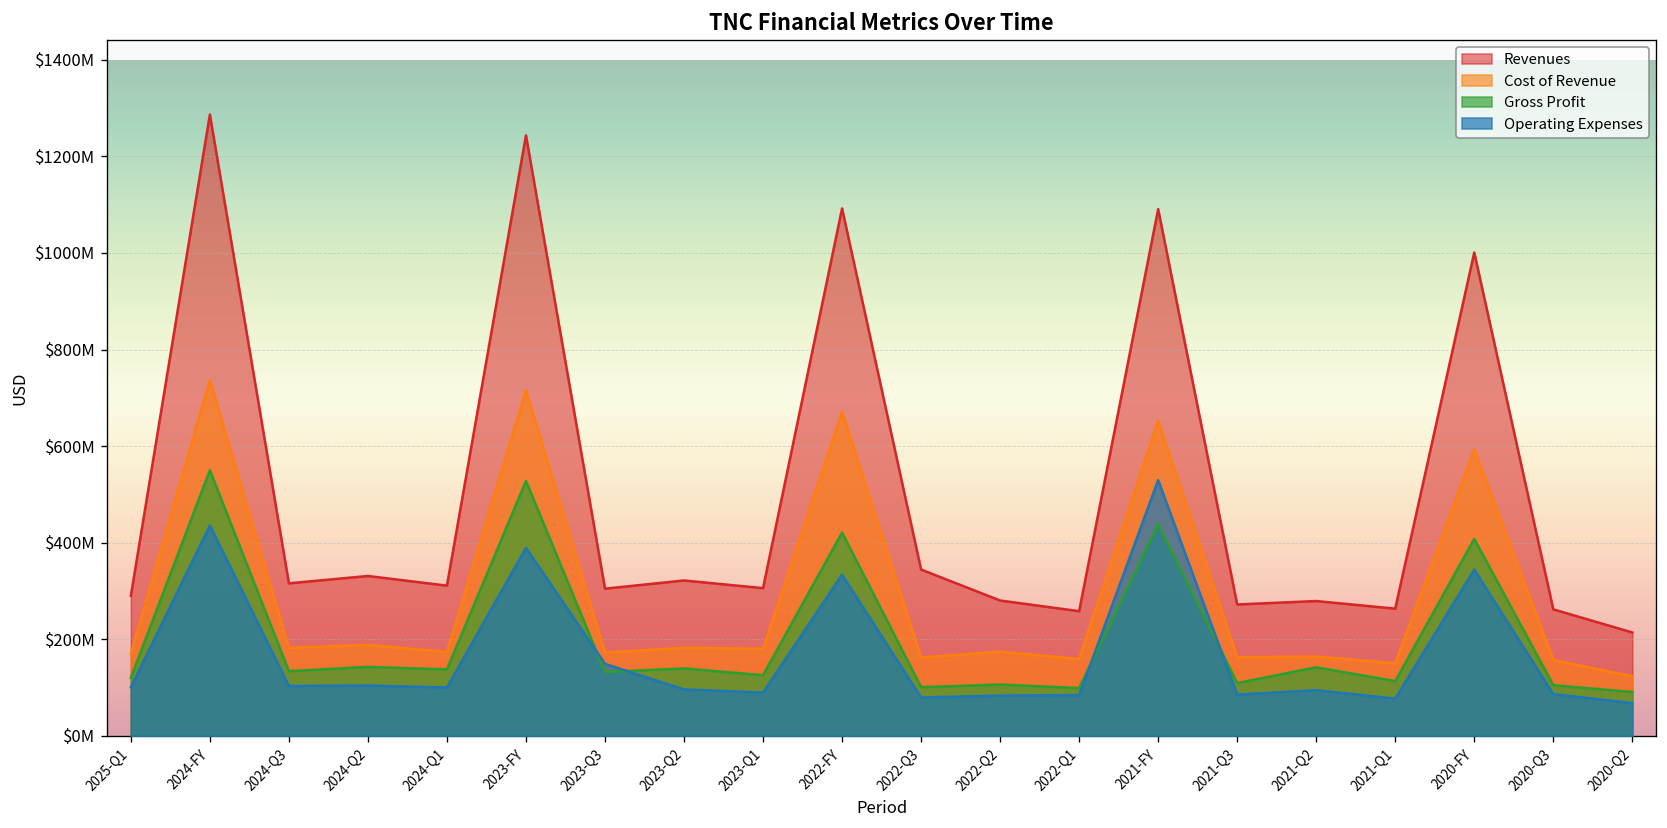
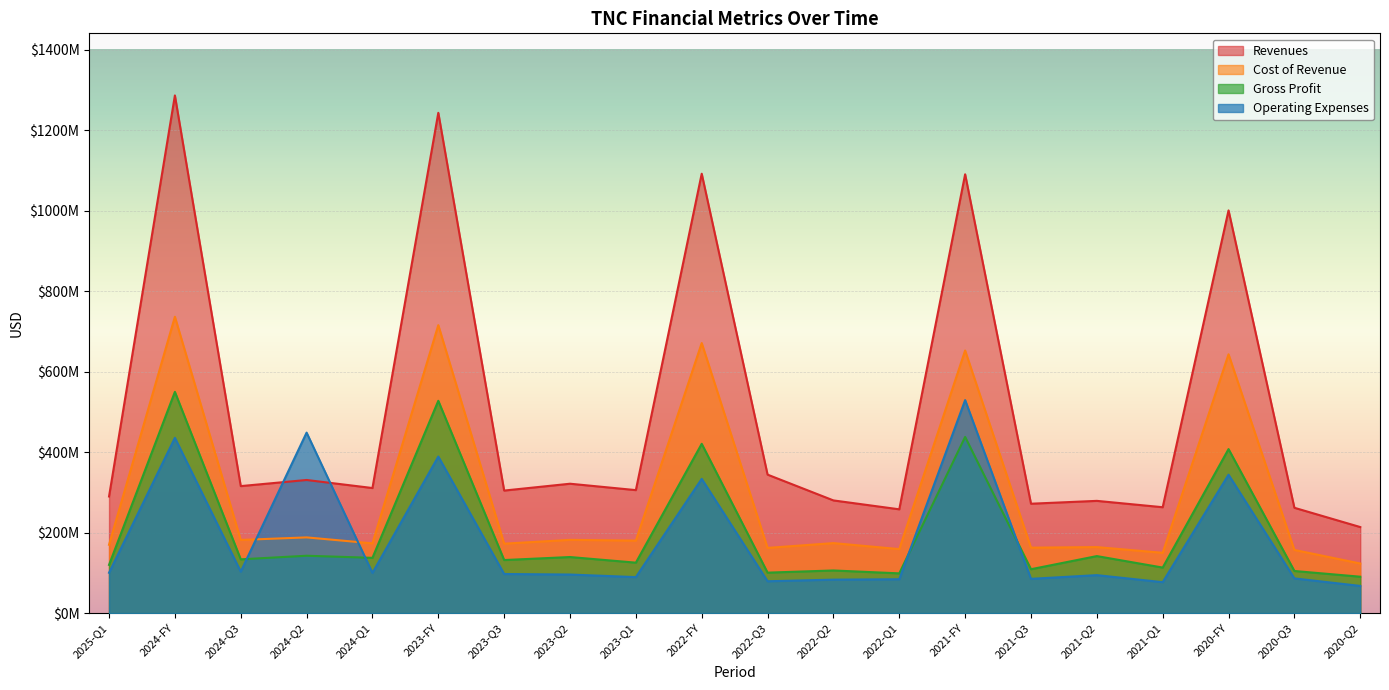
  {
    "Revenues": {
      "2025-Q1": "$290000000",
      "2024-FY": "$1290000000",
      "2024-Q3": "$320000000",
      "2024-Q2": "$330000000",
      "2024-Q1": "$310000000",
      "2023-FY": "$1240000000",
      "2023-Q3": "$300000000",
      "2023-Q2": "$320000000",
      "2023-Q1": "$310000000",
      "2022-FY": "$1090000000",
      "2022-Q3": "$340000000",
      "2022-Q2": "$280000000",
      "2022-Q1": "$260000000",
      "2021-FY": "$1090000000",
      "2021-Q3": "$270000000",
      "2021-Q2": "$280000000",
      "2021-Q1": "$260000000",
      "2020-FY": "$1000000000",
      "2020-Q3": "$260000000",
      "2020-Q2": "$210000000"
    },
    "Cost of Revenue": {
      "2025-Q1": "$170000000",
      "2024-FY": "$740000000",
      "2024-Q3": "$180000000",
      "2024-Q2": "$190000000",
      "2024-Q1": "$170000000",
      "2023-FY": "$720000000",
      "2023-Q3": "$170000000",
      "2023-Q2": "$180000000",
      "2023-Q1": "$180000000",
      "2022-FY": "$670000000",
      "2022-Q3": "$160000000",
      "2022-Q2": "$170000000",
      "2022-Q1": "$160000000",
      "2021-FY": "$650000000",
      "2021-Q3": "$160000000",
      "2021-Q2": "$160000000",
      "2021-Q1": "$150000000",
-     "2020-FY": "$590000000",
+     "2020-FY": "$640000000",
      "2020-Q3": "$160000000",
      "2020-Q2": "$120000000"
    },
    "Gross Profit": {
      "2025-Q1": "$120000000",
      "2024-FY": "$550000000",
      "2024-Q3": "$130000000",
      "2024-Q2": "$140000000",
      "2024-Q1": "$140000000",
      "2023-FY": "$530000000",
      "2023-Q3": "$130000000",
      "2023-Q2": "$140000000",
      "2023-Q1": "$130000000",
      "2022-FY": "$420000000",
      "2022-Q3": "$100000000",
      "2022-Q2": "$110000000",
      "2022-Q1": "$100000000",
      "2021-FY": "$440000000",
      "2021-Q3": "$110000000",
      "2021-Q2": "$140000000",
      "2021-Q1": "$110000000",
      "2020-FY": "$410000000",
      "2020-Q3": "$100000000",
      "2020-Q2": "$90000000"
    },
    "Operating Expenses": {
      "2025-Q1": "$100000000",
      "2024-FY": "$440000000",
      "2024-Q3": "$100000000",
-     "2024-Q2": "$100000000",
+     "2024-Q2": "$450000000",
      "2024-Q1": "$100000000",
      "2023-FY": "$390000000",
-     "2023-Q3": "$150000000",
+     "2023-Q3": "$100000000",
      "2023-Q2": "$100000000",
      "2023-Q1": "$90000000",
      "2022-FY": "$330000000",
      "2022-Q3": "$80000000",
      "2022-Q2": "$80000000",
      "2022-Q1": "$80000000",
      "2021-FY": "$530000000",
      "2021-Q3": "$90000000",
      "2021-Q2": "$90000000",
      "2021-Q1": "$80000000",
      "2020-FY": "$340000000",
      "2020-Q3": "$90000000",
      "2020-Q2": "$70000000"
    }
  }
